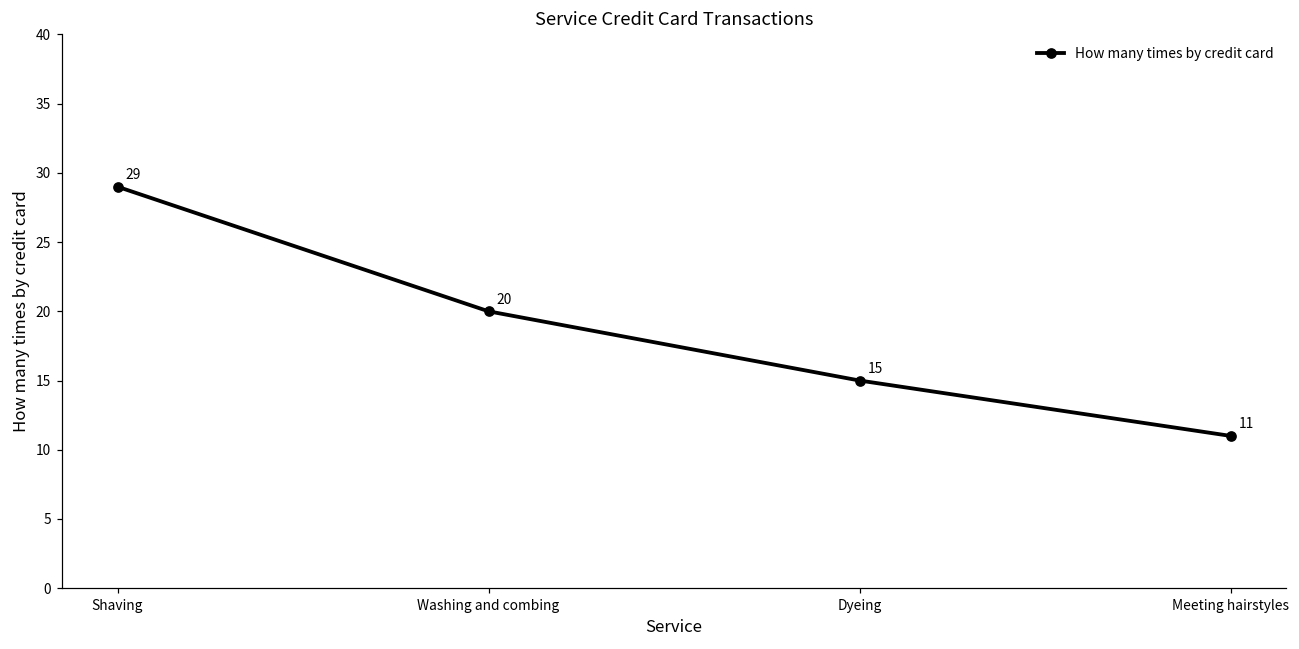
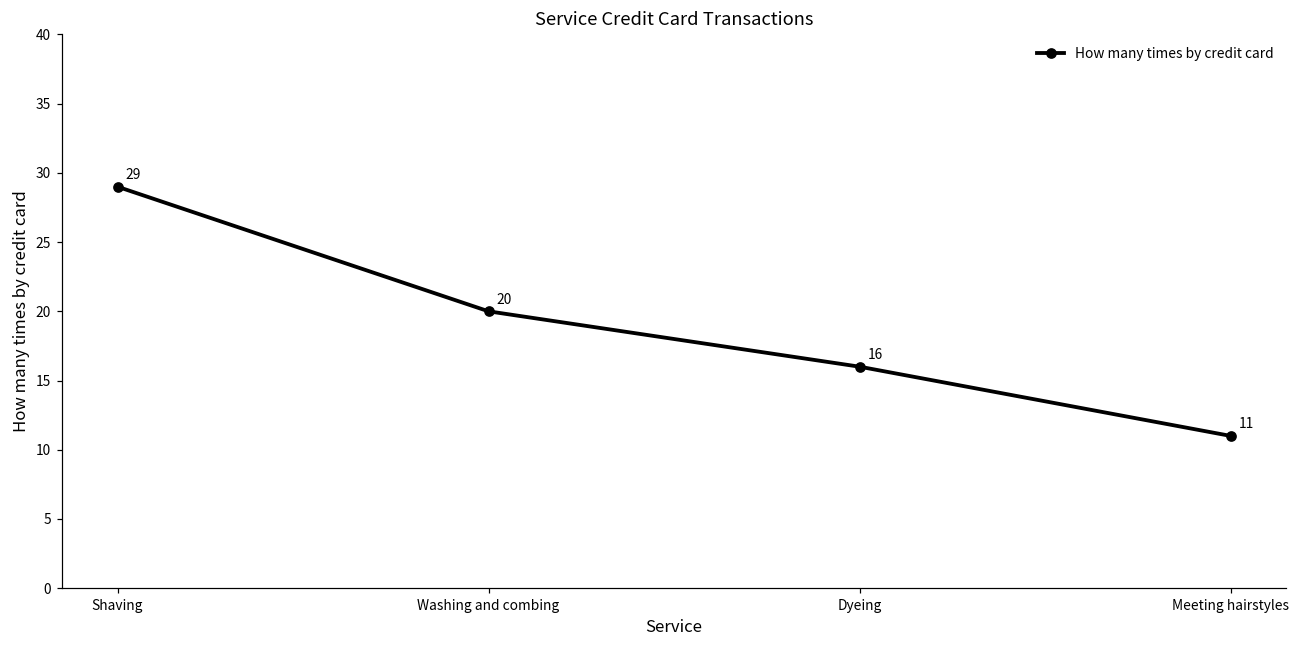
  {
    "Shaving": 29,
    "Washing and combing": 20,
-   "Dyeing": 15,
+   "Dyeing": 16,
    "Meeting hairstyles": 11
  }
